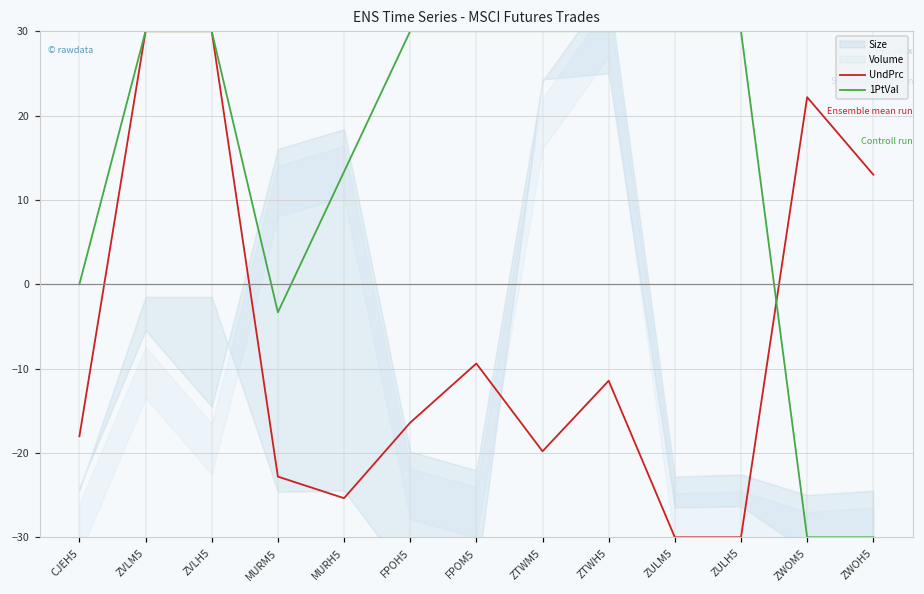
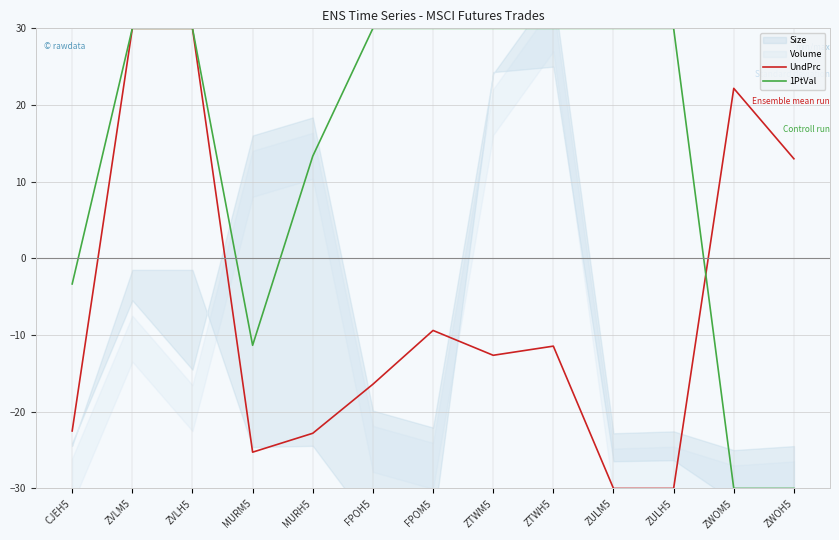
  {
    "UndPrc": {
-     "CJEH5": -18,
-     "MURM5": -23,
-     "MURH5": -25,
+     "CJEH5": -23,
+     "MURM5": -25,
+     "MURH5": -23,
      "FPOH5": -16,
      "FPOM5": -9,
-     "ZTWM5": -20,
+     "ZTWM5": -13,
      "ZTWH5": -11,
      "ZULM5": -30,
      "ZULH5": -30,
      "ZWOM5": 22,
      "ZWOH5": 13
    },
    "1PtVal": {
-     "CJEH5": 0,
-     "MURM5": -3,
+     "CJEH5": -3,
+     "MURM5": -11,
      "MURH5": 13,
      "FPOH5": 30,
      "FPOM5": 30,
      "ZTWM5": 30,
      "ZTWH5": 30,
      "ZULM5": 30,
      "ZULH5": 30,
      "ZWOM5": -30,
      "ZWOH5": -30
    }
  }
